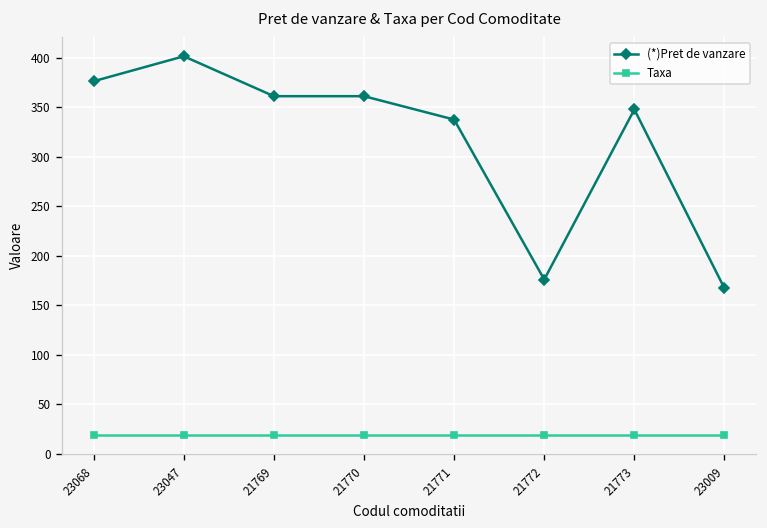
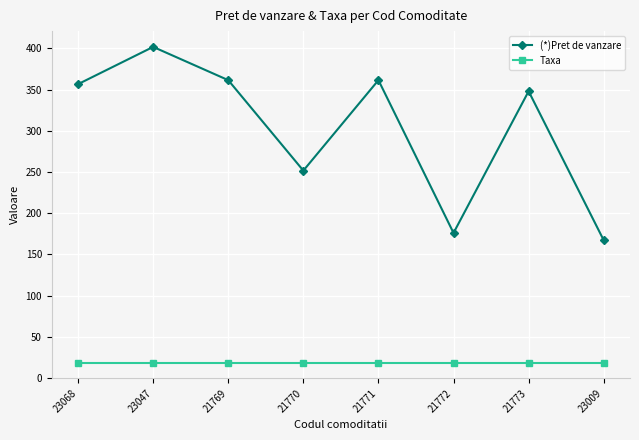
  {
    "(*)Pret de vanzare": {
-     "23068": 380,
+     "23068": 360,
      "23047": 400,
      "21769": 360,
-     "21770": 360,
-     "21771": 340,
+     "21770": 250,
+     "21771": 360,
      "21772": 180,
      "21773": 350,
      "23009": 170
    },
    "Taxa": {
      "23068": 20,
      "23047": 20,
      "21769": 20,
      "21770": 20,
      "21771": 20,
      "21772": 20,
      "21773": 20,
      "23009": 20
    }
  }
